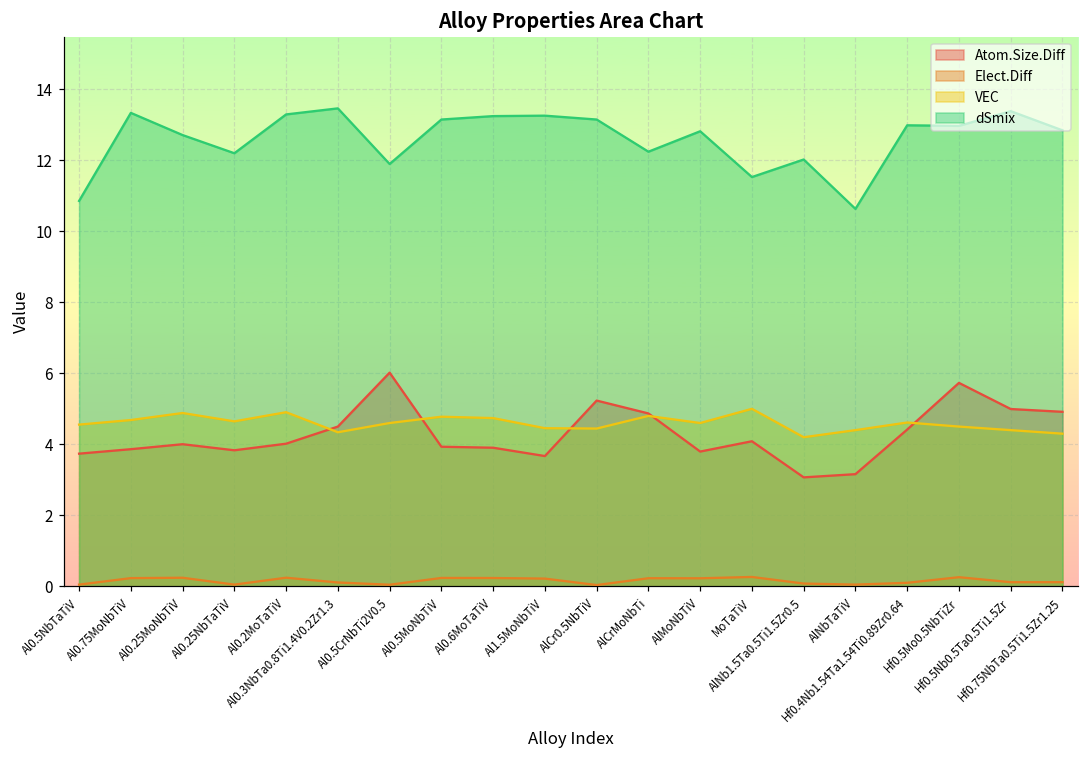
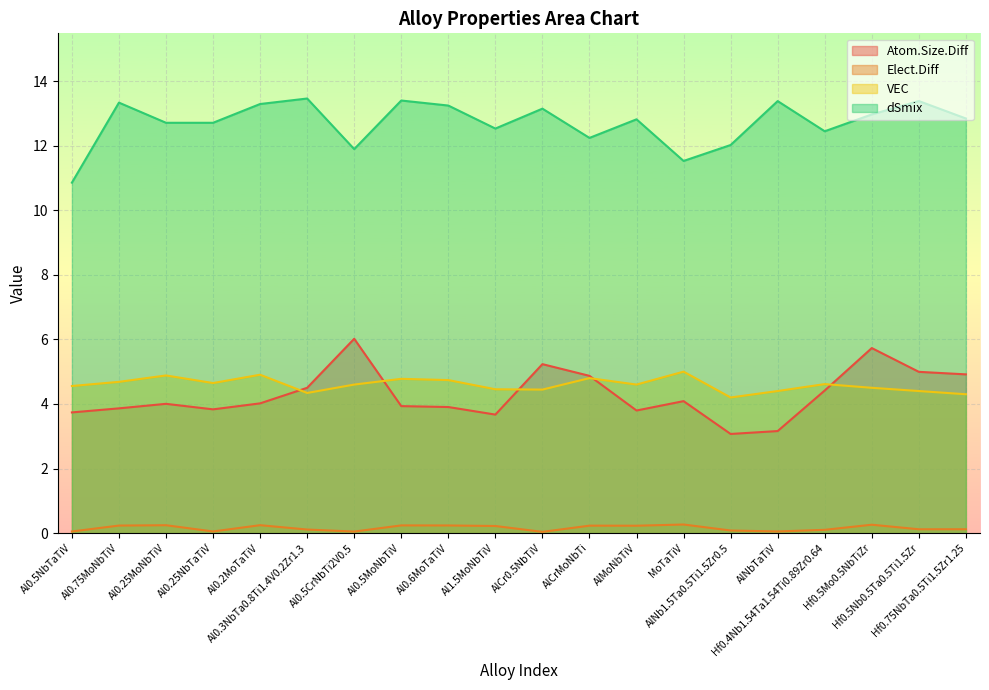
  {
    "dSmix": {
      "Al0.5NbTaTiV": 10.9,
      "Al0.75MoNbTiV": 13.3,
      "Al0.25MoNbTiV": 12.7,
-     "Al0.25NbTaTiV": 12.2,
+     "Al0.25NbTaTiV": 12.7,
      "Al0.2MoTaTiV": 13.3,
      "Al0.3NbTa0.8Ti1.4V0.2Zr1.3": 13.5,
      "Al0.5CrNbTi2V0.5": 11.9,
-     "Al0.5MoNbTiV": 13.1,
+     "Al0.5MoNbTiV": 13.4,
      "Al0.6MoTaTiV": 13.2,
-     "Al1.5MoNbTiV": 13.3,
+     "Al1.5MoNbTiV": 12.5,
      "AlCr0.5NbTiV": 13.1,
      "AlCrMoNbTi": 12.2,
      "AlMoNbTiV": 12.8,
      "MoTaTiV": 11.5,
      "AlNb1.5Ta0.5Ti1.5Zr0.5": 12.0,
-     "AlNbTaTiV": 10.6,
-     "Hf0.4Nb1.54Ta1.54Ti0.89Zr0.64": 13.0
+     "AlNbTaTiV": 13.4,
+     "Hf0.4Nb1.54Ta1.54Ti0.89Zr0.64": 12.4
    }
  }
